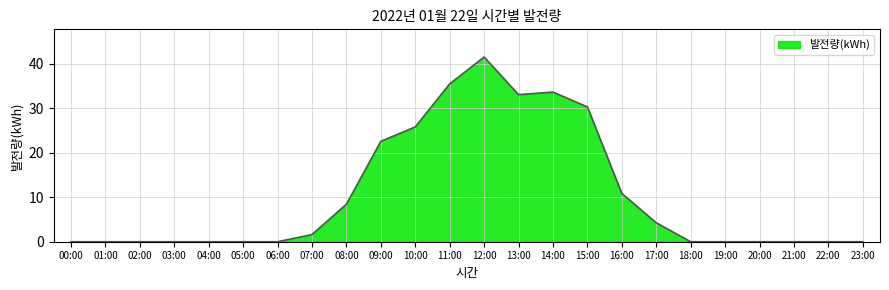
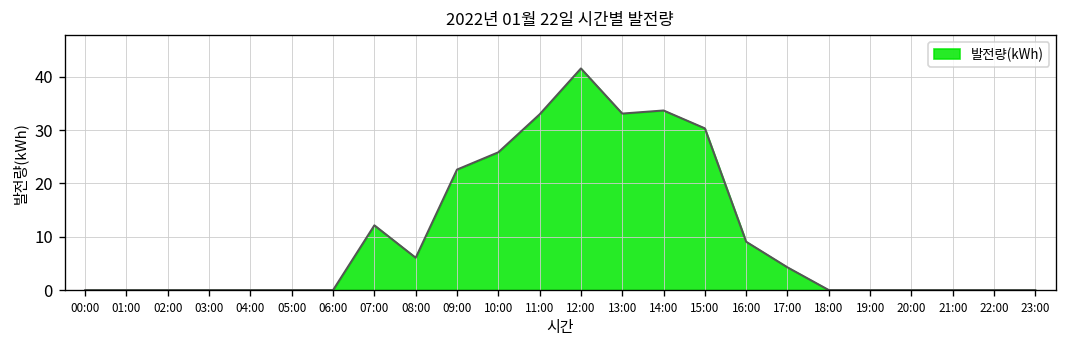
  {
    "00:00": 0,
    "01:00": 0,
    "02:00": 0,
    "03:00": 0,
    "04:00": 0,
    "05:00": 0,
    "06:00": 0,
-   "07:00": 2,
-   "08:00": 8,
+   "07:00": 12,
+   "08:00": 6,
    "09:00": 23,
    "10:00": 26,
-   "11:00": 36,
+   "11:00": 33,
    "12:00": 42,
    "13:00": 33,
    "14:00": 34,
    "15:00": 30,
-   "16:00": 11,
+   "16:00": 9,
    "17:00": 4,
    "18:00": 0,
    "19:00": 0,
    "20:00": 0,
    "21:00": 0,
    "22:00": 0,
    "23:00": 0
  }
